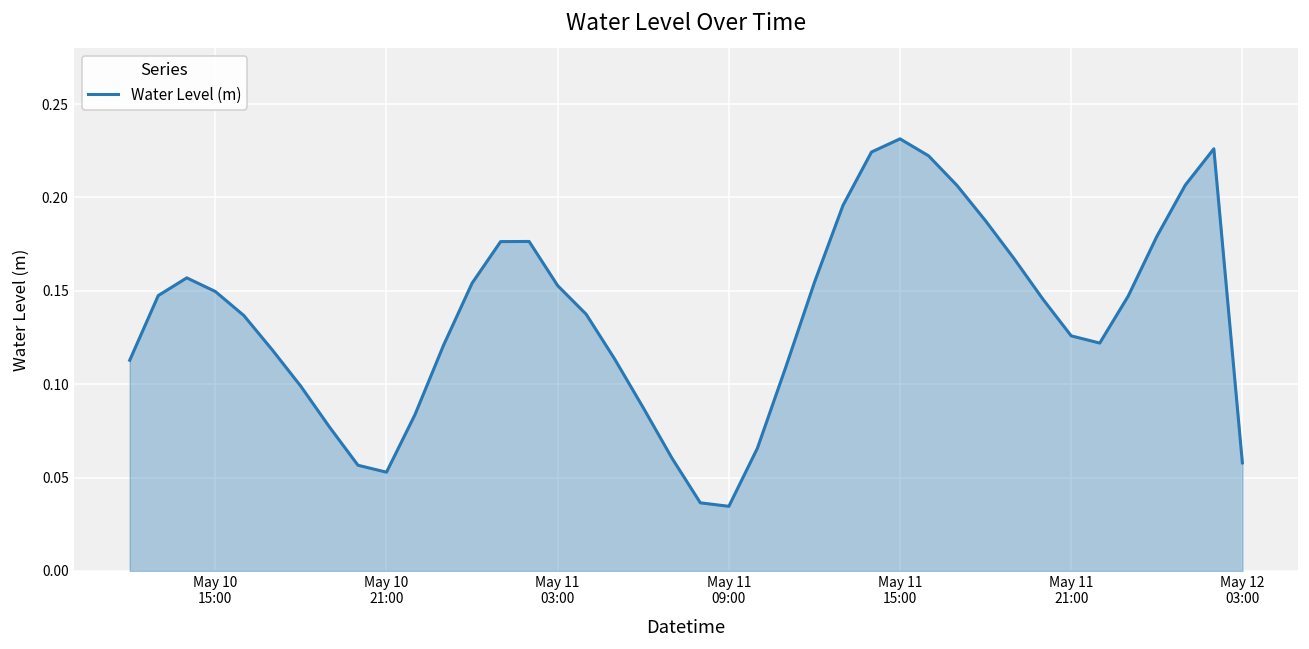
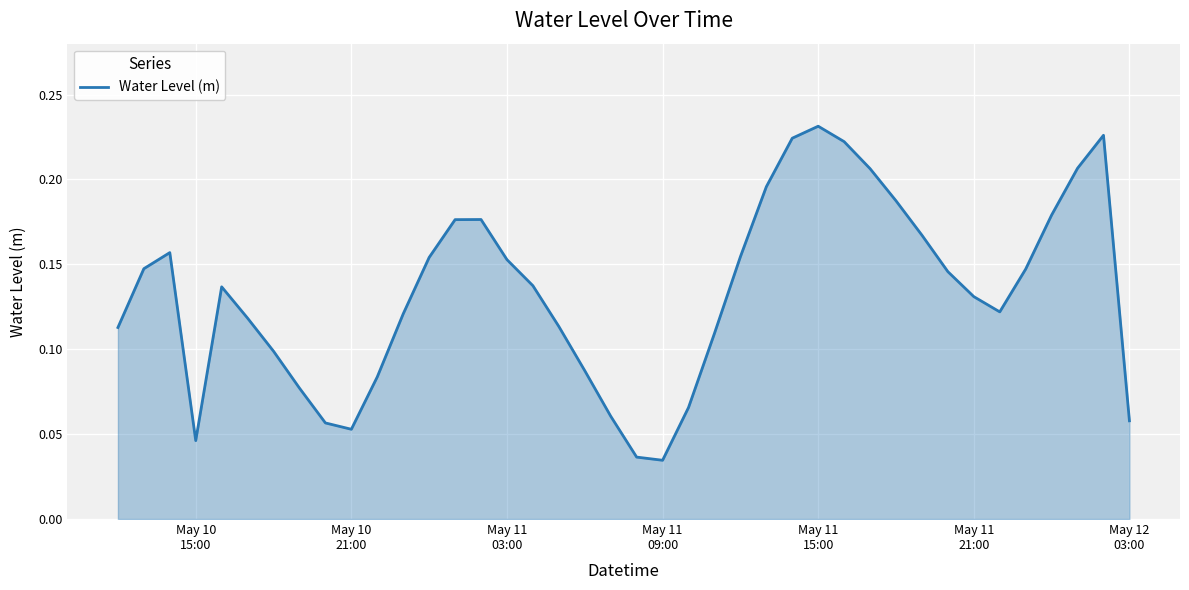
  {
-   "May 10 15:00": 0.150,
+   "May 10 15:00": 0.046,
    "May 10 21:00": 0.053,
    "May 11 03:00": 0.153,
    "May 11 09:00": 0.035,
    "May 11 15:00": 0.231,
-   "May 11 21:00": 0.126,
+   "May 11 21:00": 0.131,
    "May 12 03:00": 0.058
  }
